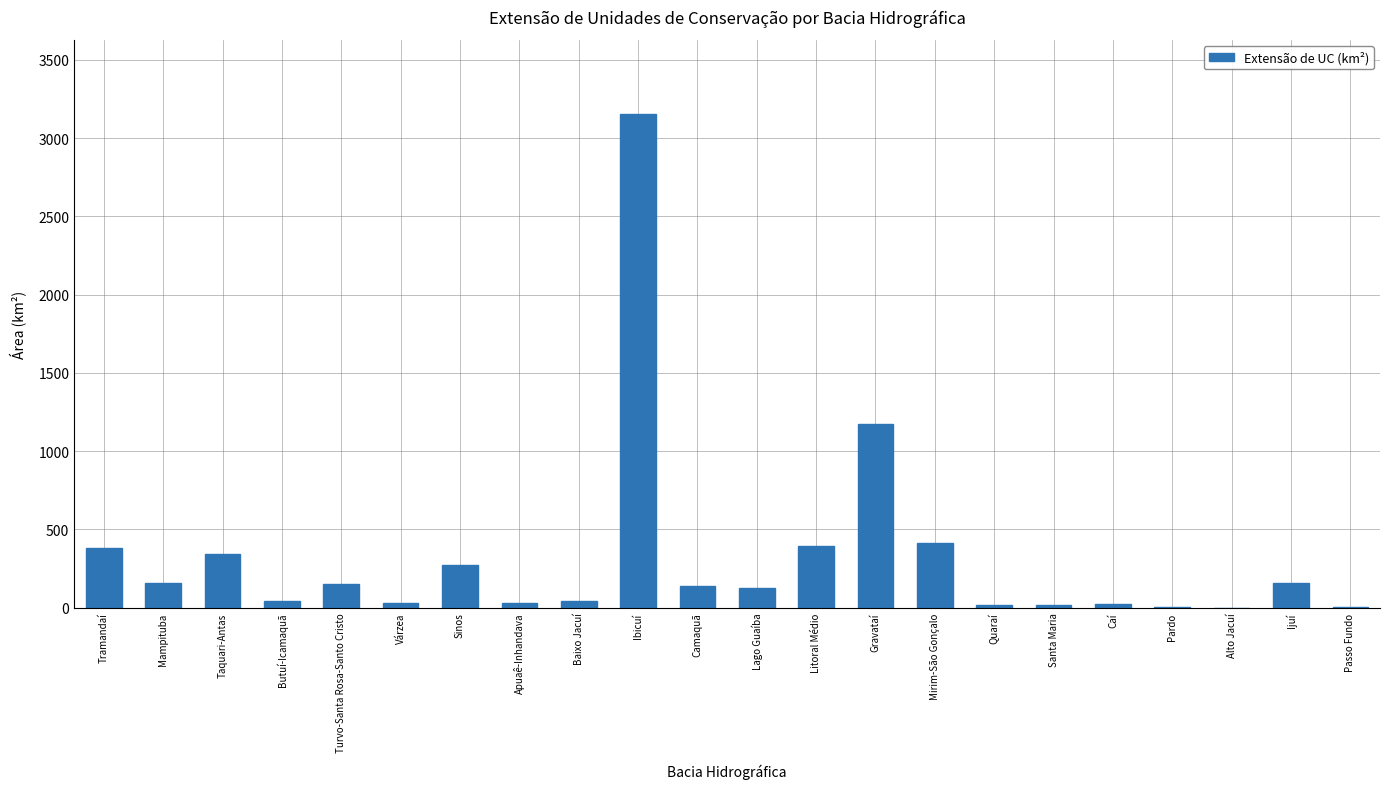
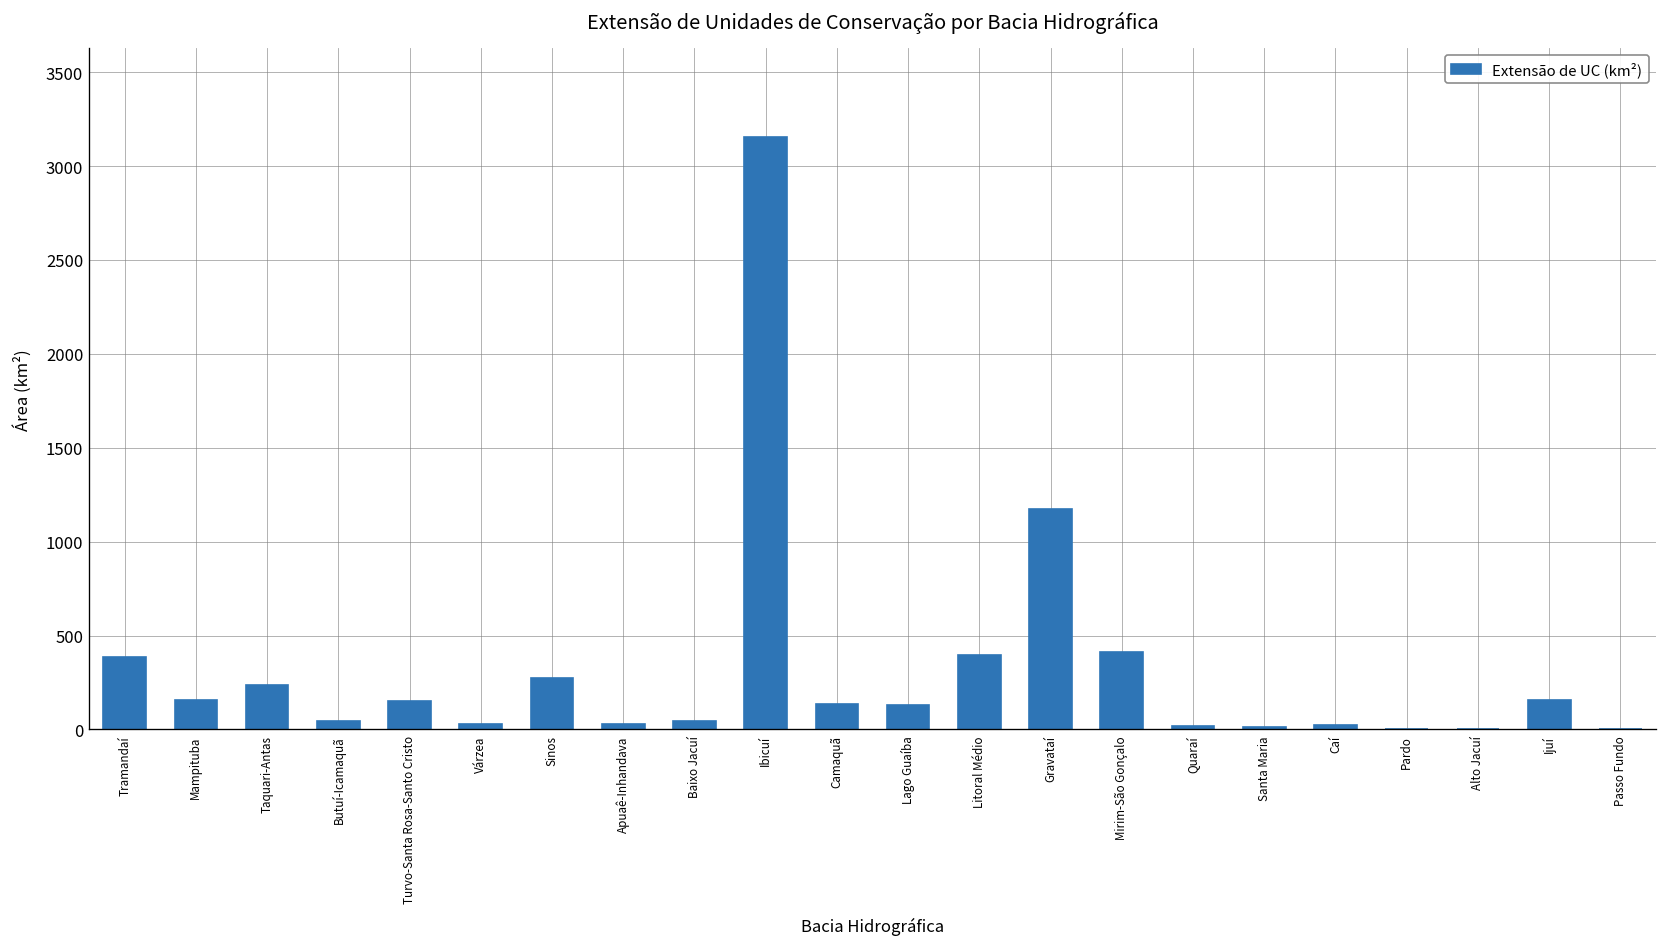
  {
    "Tramandaí": 380,
    "Mampituba": 160,
-   "Taquari-Antas": 350,
+   "Taquari-Antas": 240,
    "Butuí-Icamaquã": 50,
    "Turvo-Santa Rosa-Santo Cristo": 150,
    "Várzea": 30,
    "Sinos": 280,
    "Apuaê-Inhandava": 30,
    "Baixo Jacuí": 50,
    "Ibicuí": 3160,
    "Camaquã": 140,
    "Lago Guaíba": 130,
    "Litoral Médio": 390,
    "Gravataí": 1170,
    "Mirim-São Gonçalo": 410,
    "Quaraí": 20,
    "Caí": 20,
    "Ijuí": 160
  }
